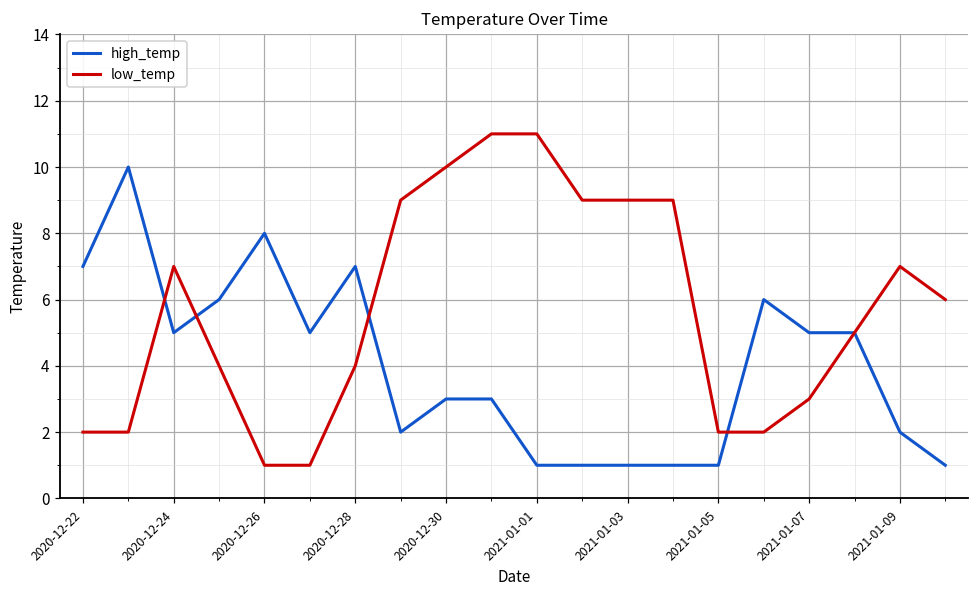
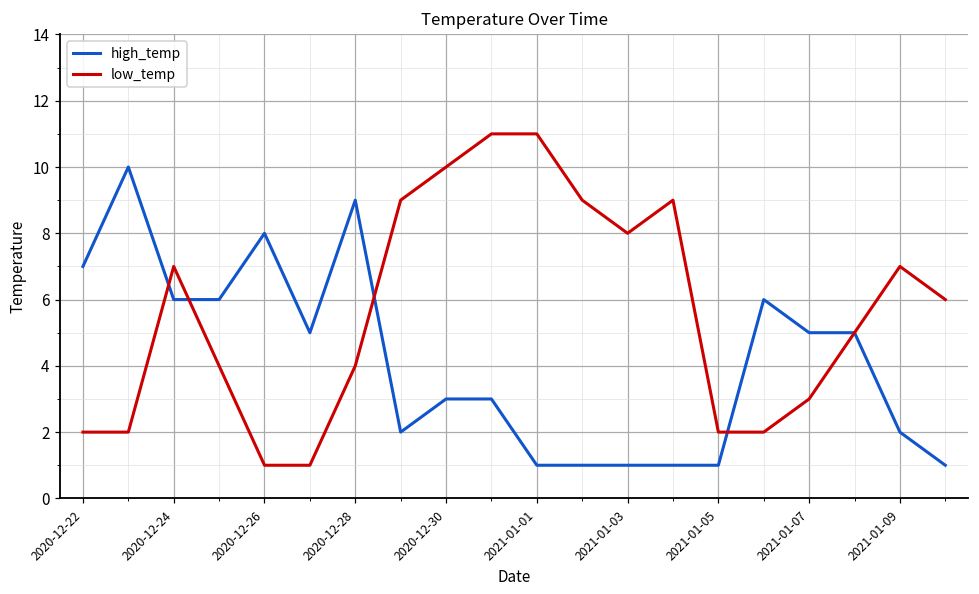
  {
    "high_temp": {
      "2020-12-22": 7,
-     "2020-12-24": 5,
+     "2020-12-24": 6,
      "2020-12-26": 8,
-     "2020-12-28": 7,
+     "2020-12-28": 9,
      "2020-12-30": 3,
      "2021-01-01": 1,
      "2021-01-03": 1,
      "2021-01-05": 1,
      "2021-01-07": 5,
      "2021-01-09": 2
    },
    "low_temp": {
      "2020-12-22": 2,
      "2020-12-24": 7,
      "2020-12-26": 1,
      "2020-12-28": 4,
      "2020-12-30": 10,
      "2021-01-01": 11,
-     "2021-01-03": 9,
+     "2021-01-03": 8,
      "2021-01-05": 2,
      "2021-01-07": 3,
      "2021-01-09": 7
    }
  }
